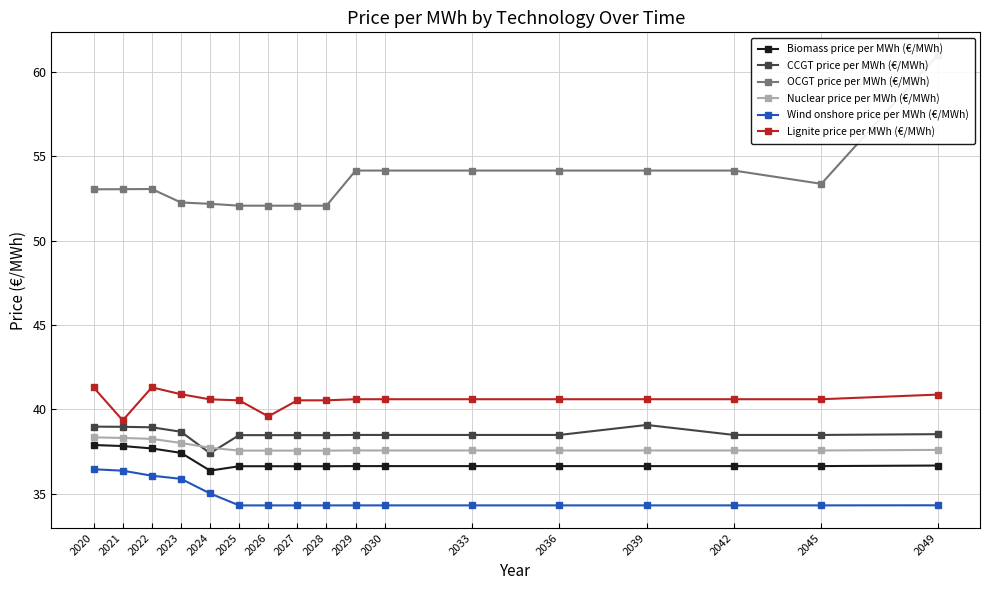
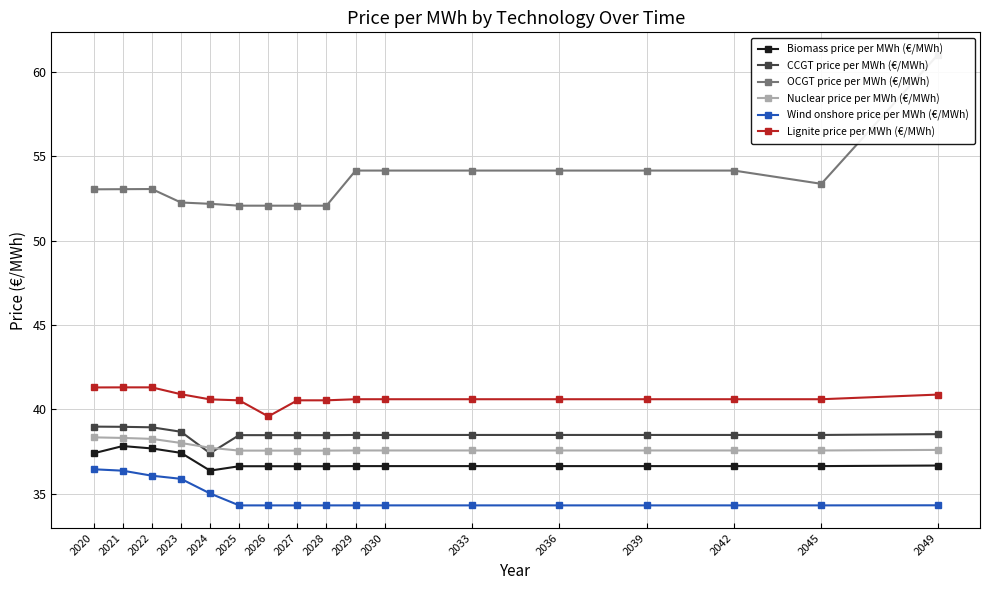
  {
    "Biomass price per MWh (€/MWh)": {
-     "2020": 37.9,
+     "2020": 37.4,
      "2021": 37.8,
      "2022": 37.7,
      "2023": 37.4,
      "2024": 36.4,
      "2025": 36.6,
      "2026": 36.6,
      "2027": 36.6,
      "2028": 36.6,
      "2029": 36.6,
      "2030": 36.6,
      "2033": 36.6,
      "2036": 36.6,
      "2039": 36.6,
      "2042": 36.6,
      "2045": 36.6,
      "2049": 36.7
    },
    "CCGT price per MWh (€/MWh)": {
      "2020": 39.0,
      "2021": 39.0,
      "2022": 38.9,
      "2023": 38.7,
      "2024": 37.4,
      "2025": 38.5,
      "2026": 38.5,
      "2027": 38.5,
      "2028": 38.5,
      "2029": 38.5,
      "2030": 38.5,
      "2033": 38.5,
      "2036": 38.5,
-     "2039": 39.1,
+     "2039": 38.5,
      "2042": 38.5,
      "2045": 38.5,
      "2049": 38.5
    },
    "OCGT price per MWh (€/MWh)": {
      "2020": 53.0,
      "2021": 53.0,
      "2022": 53.1,
      "2023": 52.3,
      "2024": 52.2,
      "2025": 52.1,
      "2026": 52.1,
      "2027": 52.1,
      "2028": 52.1,
      "2029": 54.2,
      "2030": 54.2,
      "2033": 54.2,
      "2036": 54.2,
      "2039": 54.2,
      "2042": 54.2,
      "2045": 53.4
    },
    "Nuclear price per MWh (€/MWh)": {
      "2020": 38.3,
      "2021": 38.3,
      "2022": 38.2,
      "2023": 38.0,
      "2024": 37.7,
      "2025": 37.5,
      "2026": 37.5,
      "2027": 37.5,
      "2028": 37.5,
      "2029": 37.6,
      "2030": 37.6,
      "2033": 37.6,
      "2036": 37.6,
      "2039": 37.6,
      "2042": 37.6,
      "2045": 37.6,
      "2049": 37.6
    },
    "Wind onshore price per MWh (€/MWh)": {
      "2020": 36.4,
      "2021": 36.4,
      "2022": 36.1,
      "2023": 35.9,
      "2024": 35.0,
      "2025": 34.3,
      "2026": 34.3,
      "2027": 34.3,
      "2028": 34.3,
      "2029": 34.3,
      "2030": 34.3,
      "2033": 34.3,
      "2036": 34.3,
      "2039": 34.3,
      "2042": 34.3,
      "2045": 34.3,
      "2049": 34.3
    },
    "Lignite price per MWh (€/MWh)": {
      "2020": 41.3,
-     "2021": 39.3,
+     "2021": 41.3,
      "2022": 41.3,
      "2023": 40.9,
      "2024": 40.6,
      "2025": 40.5,
      "2026": 39.6,
      "2027": 40.5,
      "2028": 40.5,
      "2029": 40.6,
      "2030": 40.6,
      "2033": 40.6,
      "2036": 40.6,
      "2039": 40.6,
      "2042": 40.6,
      "2045": 40.6,
      "2049": 40.9
    }
  }
